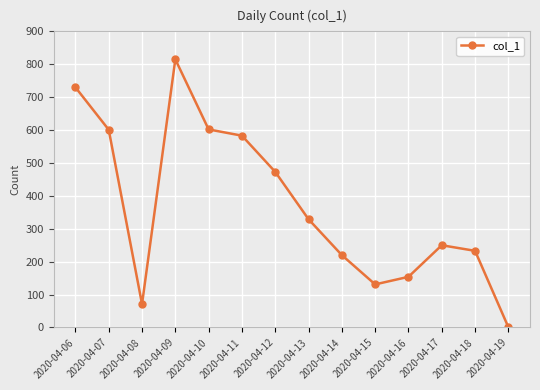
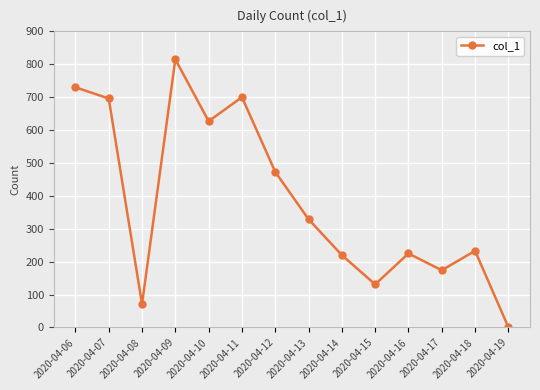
  {
    "2020-04-06": 730,
-   "2020-04-07": 600,
+   "2020-04-07": 700,
    "2020-04-08": 70,
    "2020-04-09": 820,
-   "2020-04-10": 600,
-   "2020-04-11": 580,
+   "2020-04-10": 630,
+   "2020-04-11": 700,
    "2020-04-12": 470,
    "2020-04-13": 330,
    "2020-04-14": 220,
    "2020-04-15": 130,
-   "2020-04-16": 150,
-   "2020-04-17": 250,
+   "2020-04-16": 230,
+   "2020-04-17": 170,
    "2020-04-18": 230,
    "2020-04-19": 0
  }
